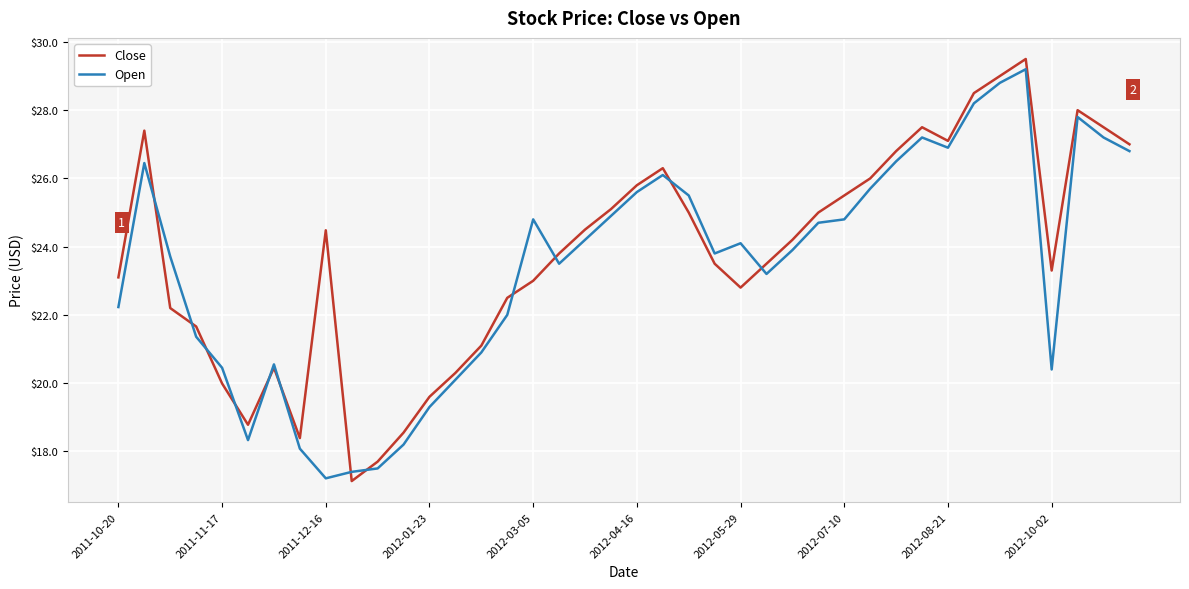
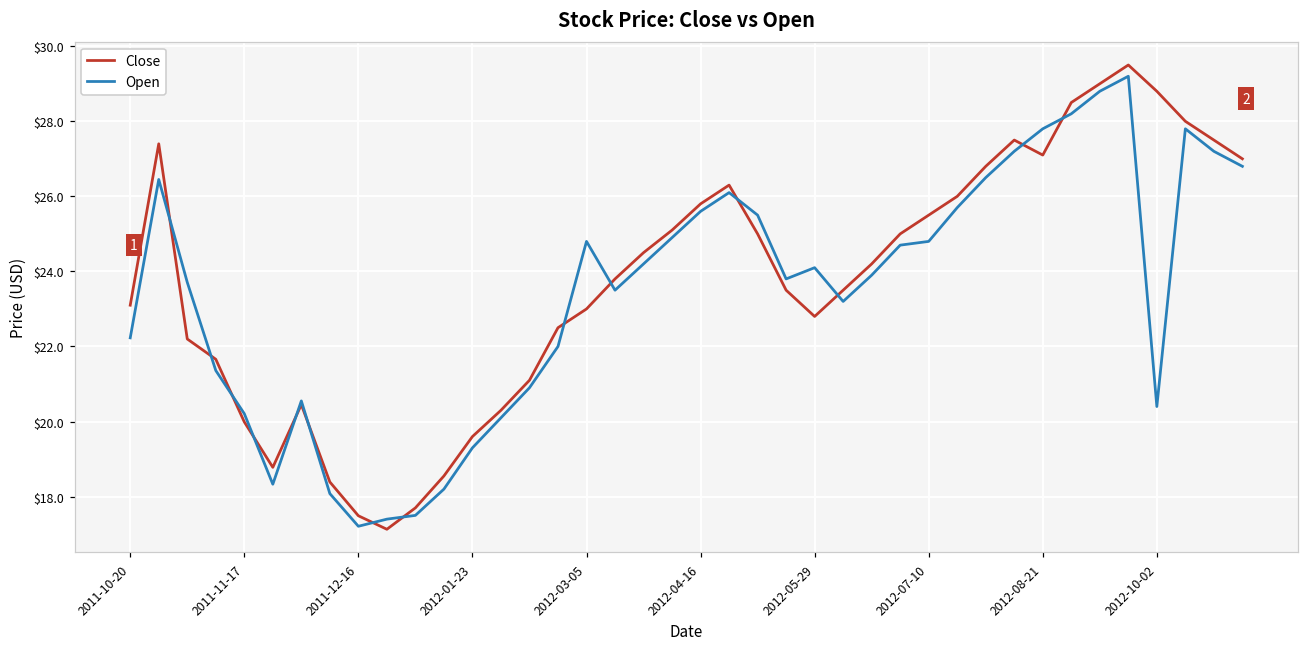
  {
    "Close": {
      "2011-10-20": "$23.1",
      "2011-11-17": "$20.0",
-     "2011-12-16": "$24.5",
+     "2011-12-16": "$17.5",
      "2012-01-23": "$19.6",
      "2012-03-05": "$23.0",
      "2012-04-16": "$25.8",
      "2012-05-29": "$22.8",
      "2012-07-10": "$25.5",
      "2012-08-21": "$27.1",
-     "2012-10-02": "$23.3"
+     "2012-10-02": "$28.8"
    },
    "Open": {
      "2011-10-20": "$22.2",
-     "2011-11-17": "$20.5",
+     "2011-11-17": "$20.2",
      "2011-12-16": "$17.2",
      "2012-01-23": "$19.3",
      "2012-03-05": "$24.8",
      "2012-04-16": "$25.6",
      "2012-05-29": "$24.1",
      "2012-07-10": "$24.8",
-     "2012-08-21": "$26.9",
+     "2012-08-21": "$27.8",
      "2012-10-02": "$20.4"
    }
  }
